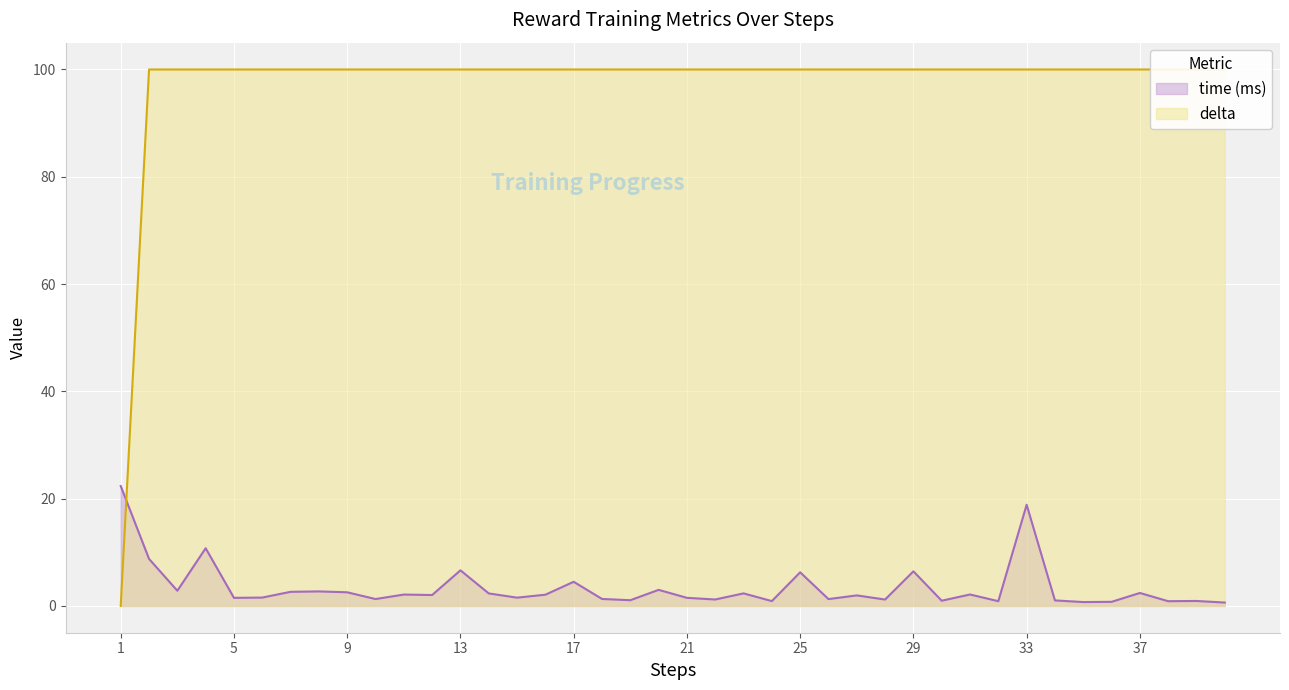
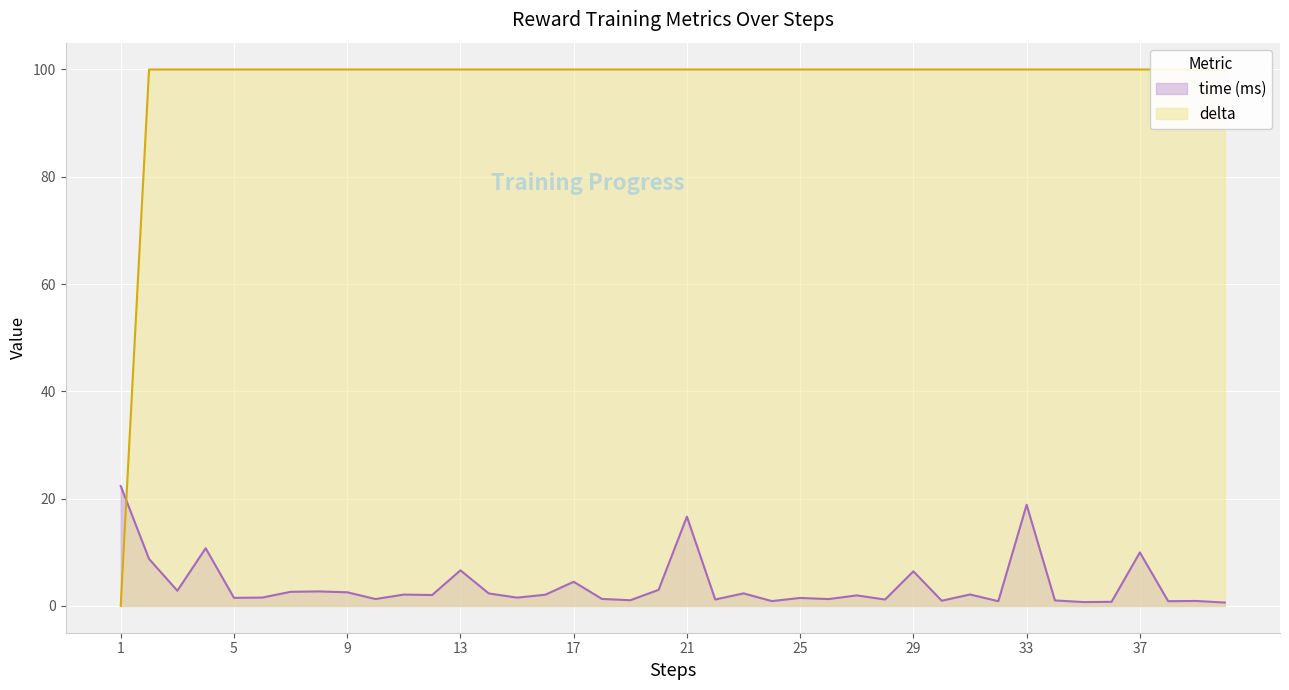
  {
    "time (ms)": {
      "1": 22,
      "5": 2,
      "9": 3,
      "13": 7,
      "17": 4,
-     "21": 2,
-     "25": 6,
+     "21": 17,
+     "25": 1,
      "29": 6,
      "33": 19,
-     "37": 2
+     "37": 10
    },
    "delta": {
      "1": 0,
      "5": 100,
      "9": 100,
      "13": 100,
      "17": 100,
      "21": 100,
      "25": 100,
      "29": 100,
      "33": 100,
      "37": 100
    }
  }
